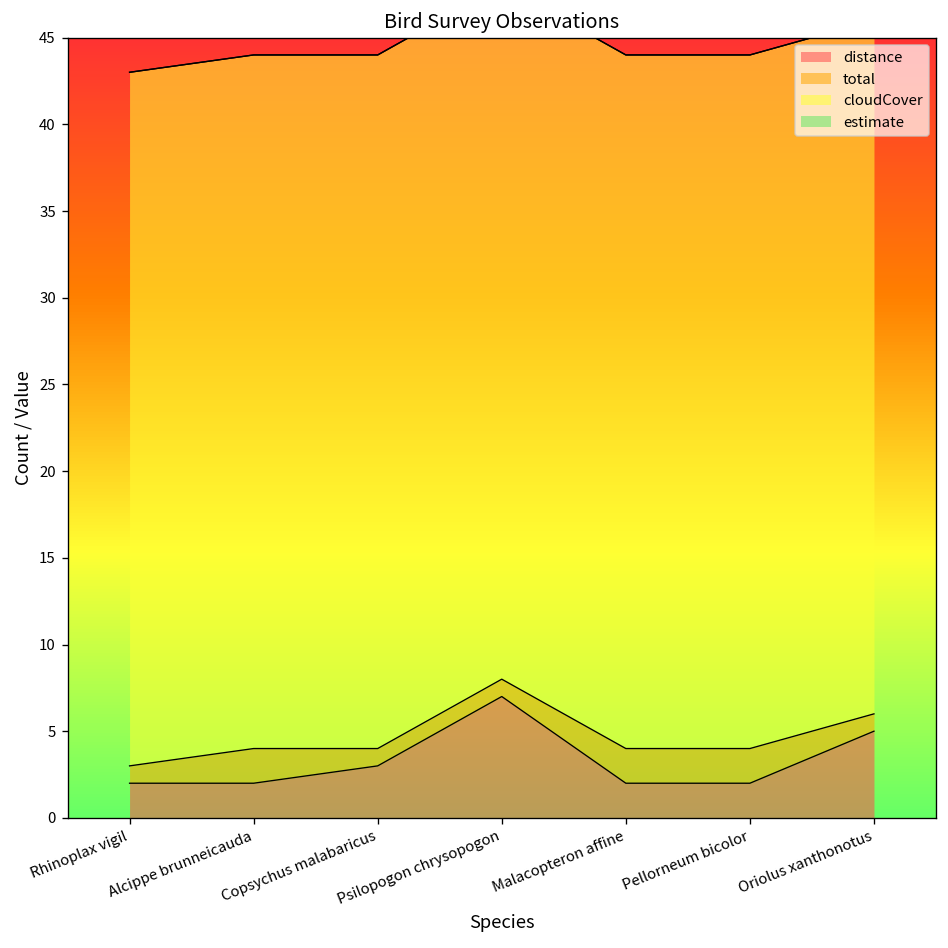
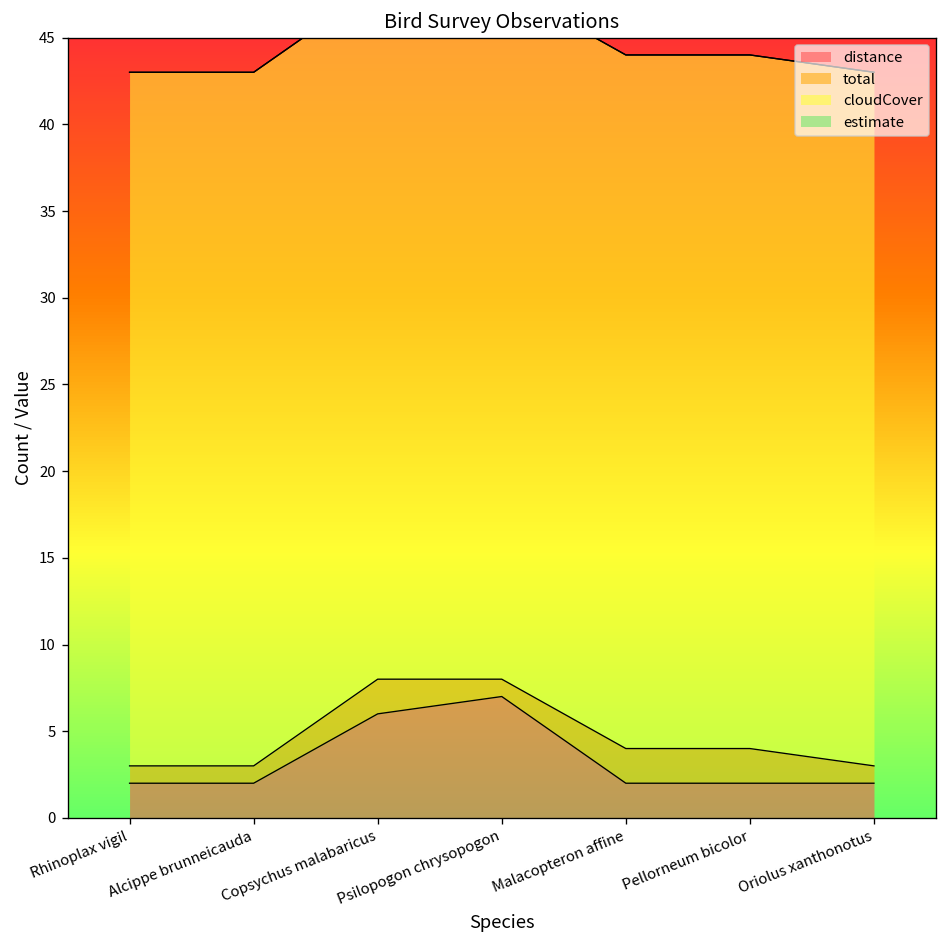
  {
    "distance": {
      "Rhinoplax vigil": 2,
      "Alcippe brunneicauda": 2,
-     "Copsychus malabaricus": 3,
+     "Copsychus malabaricus": 6,
      "Psilopogon chrysopogon": 7,
      "Malacopteron affine": 2,
      "Pellorneum bicolor": 2,
-     "Oriolus xanthonotus": 5
+     "Oriolus xanthonotus": 2
    },
    "total": {
      "Rhinoplax vigil": 1,
-     "Alcippe brunneicauda": 2,
-     "Copsychus malabaricus": 1,
+     "Alcippe brunneicauda": 1,
+     "Copsychus malabaricus": 2,
      "Psilopogon chrysopogon": 1,
      "Malacopteron affine": 2,
      "Pellorneum bicolor": 2,
      "Oriolus xanthonotus": 1
    }
  }
